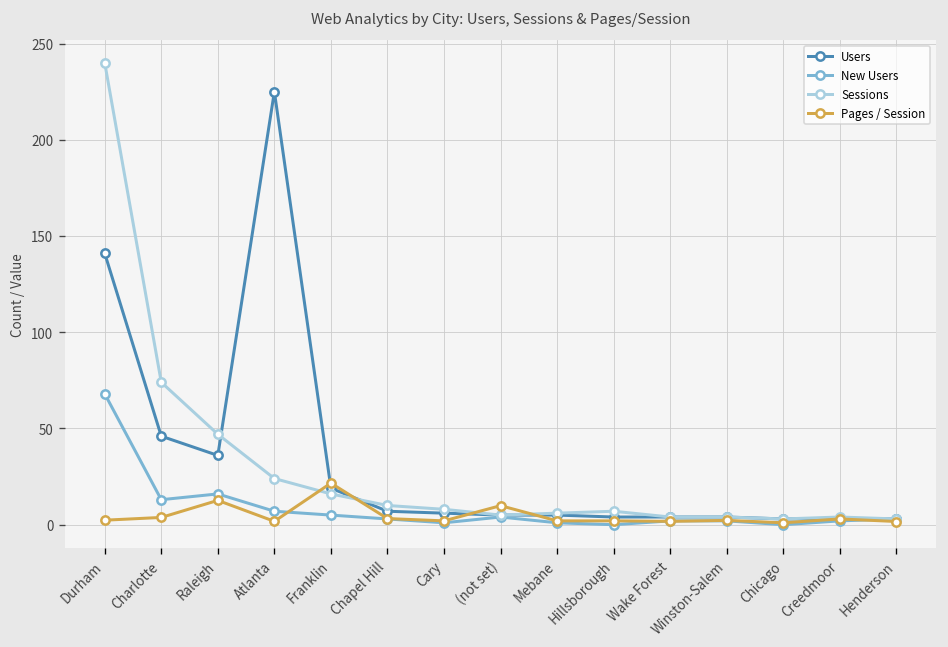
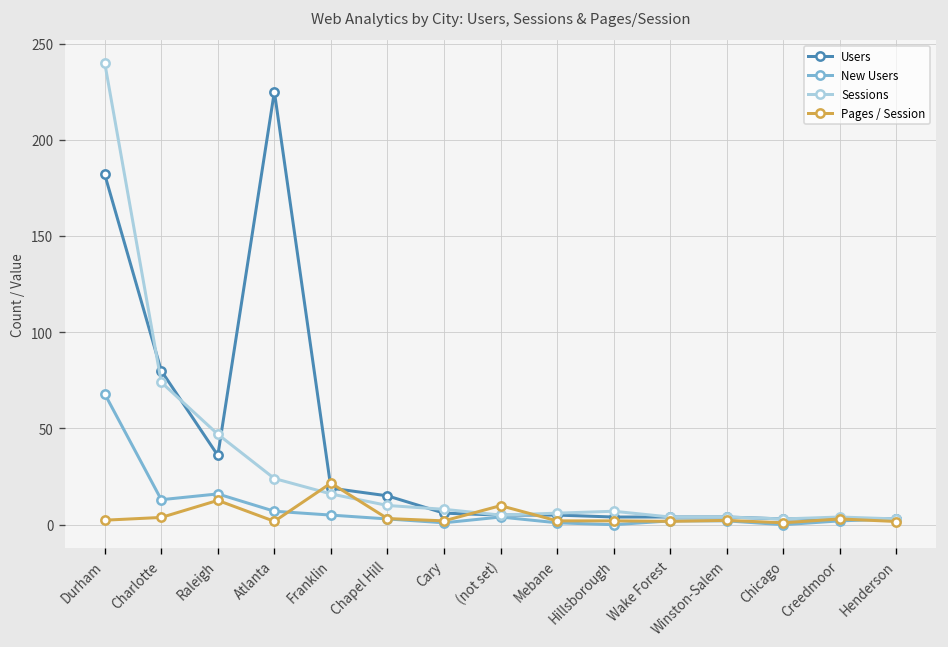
  {
    "Users": {
-     "Durham": 141,
-     "Charlotte": 46,
+     "Durham": 182,
+     "Charlotte": 80,
      "Raleigh": 36,
      "Atlanta": 225,
      "Franklin": 19,
-     "Chapel Hill": 7,
+     "Chapel Hill": 15,
      "Cary": 6,
      "Hillsborough": 4
    },
    "Pages / Session": {
      "Durham": 2,
      "Charlotte": 4,
      "Raleigh": 13,
      "Atlanta": 2,
      "Franklin": 22,
      "(not set)": 10,
      "Hillsborough": 2
    }
  }
